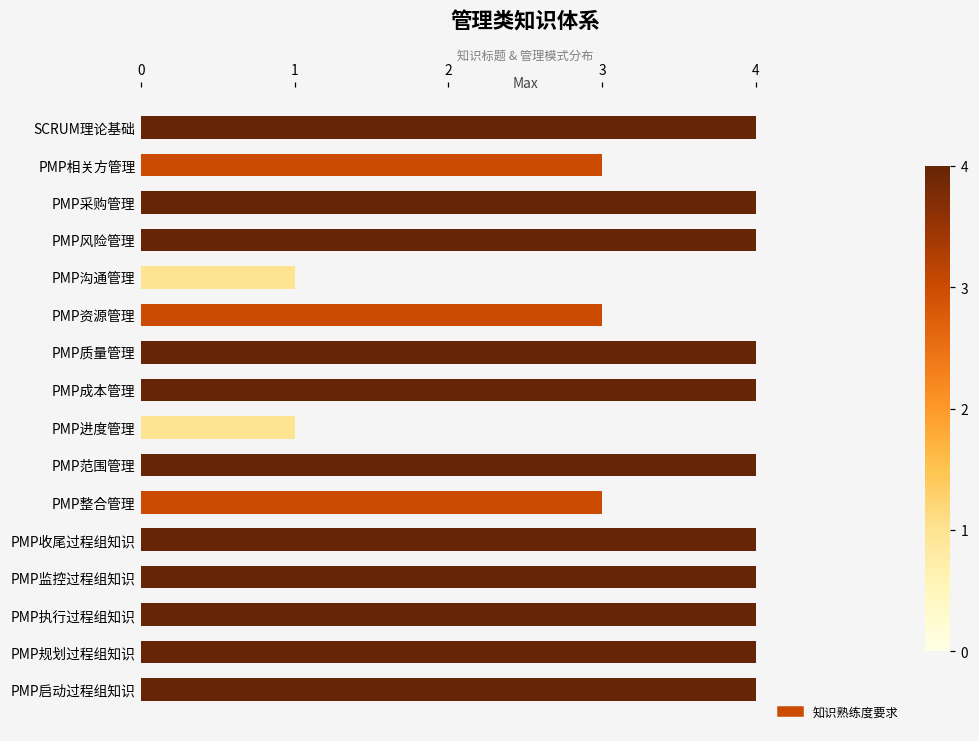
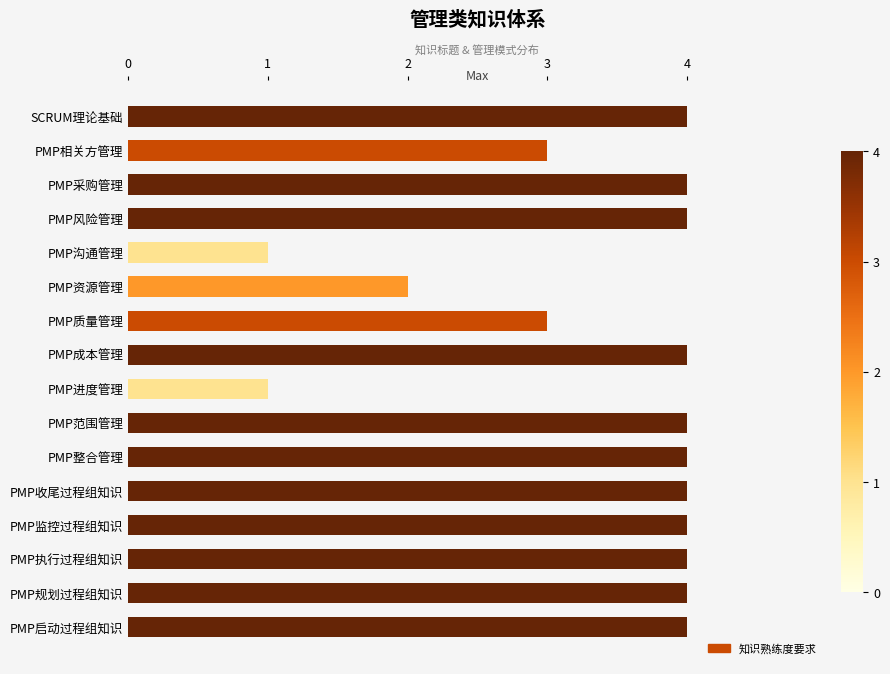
  {
    "SCRUM理论基础": 4,
    "PMP相关方管理": 3,
    "PMP采购管理": 4,
    "PMP风险管理": 4,
    "PMP沟通管理": 1,
-   "PMP资源管理": 3,
-   "PMP质量管理": 4,
+   "PMP资源管理": 2,
+   "PMP质量管理": 3,
    "PMP成本管理": 4,
    "PMP进度管理": 1,
    "PMP范围管理": 4,
-   "PMP整合管理": 3,
+   "PMP整合管理": 4,
    "PMP收尾过程组知识": 4,
    "PMP监控过程组知识": 4,
    "PMP执行过程组知识": 4,
    "PMP规划过程组知识": 4,
    "PMP启动过程组知识": 4
  }
